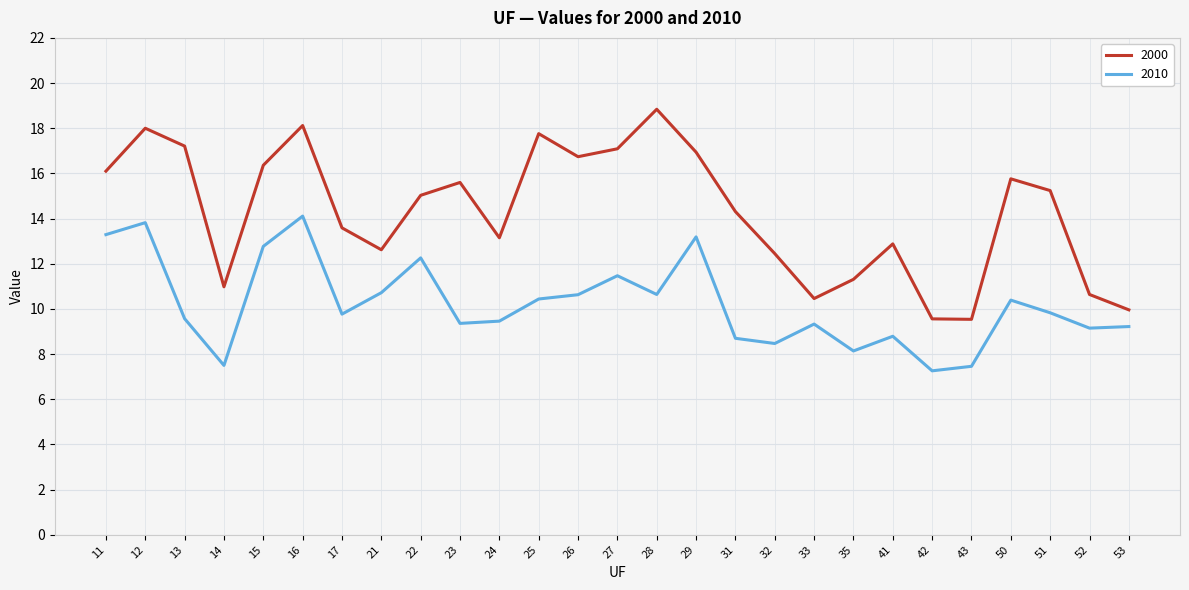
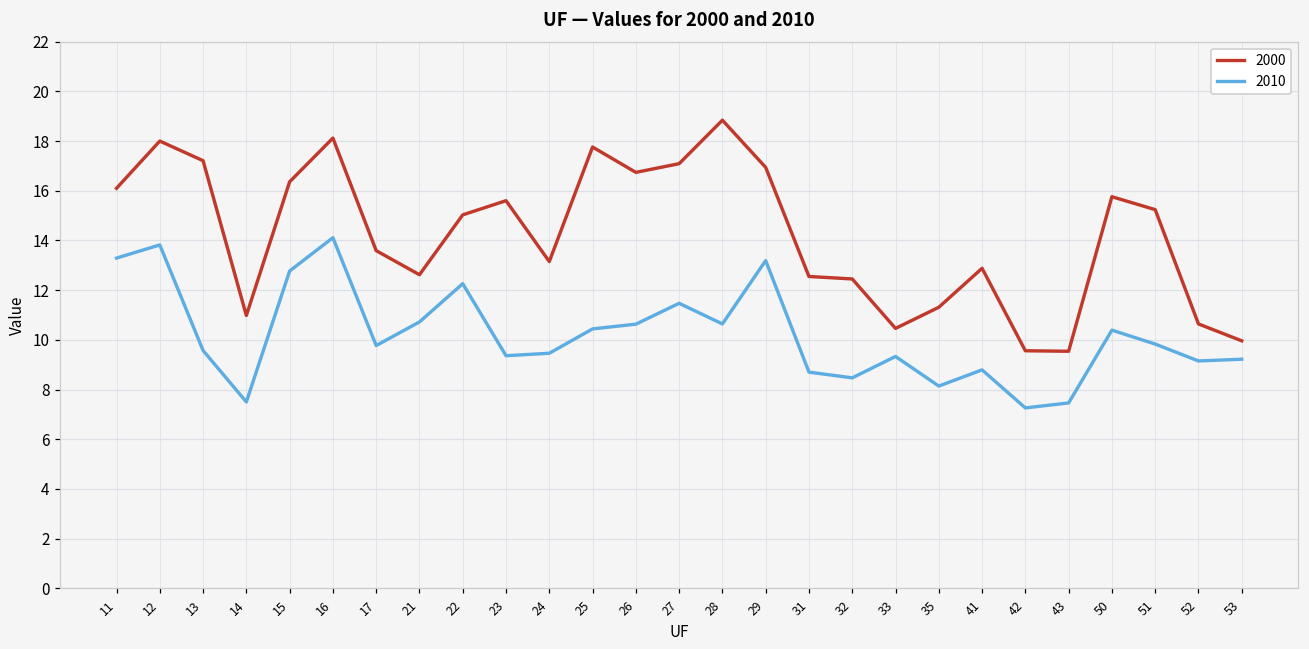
  {
    "2000": {
      "11": 16.1,
      "12": 18.0,
      "13": 17.2,
      "14": 11.0,
      "15": 16.4,
      "16": 18.1,
      "17": 13.6,
      "21": 12.6,
      "22": 15.0,
      "23": 15.6,
      "24": 13.2,
      "25": 17.8,
      "26": 16.7,
      "27": 17.1,
      "28": 18.8,
      "29": 16.9,
-     "31": 14.3,
+     "31": 12.6,
      "32": 12.5,
      "33": 10.5,
      "35": 11.3,
      "41": 12.9,
      "42": 9.6,
      "43": 9.5,
      "50": 15.8,
      "51": 15.2,
      "52": 10.6,
      "53": 10.0
    },
    "2010": {
      "11": 13.3,
      "12": 13.8,
      "13": 9.6,
      "14": 7.5,
      "15": 12.8,
      "16": 14.1,
      "17": 9.8,
      "21": 10.7,
      "22": 12.3,
      "23": 9.4,
      "24": 9.5,
      "25": 10.4,
      "26": 10.6,
      "27": 11.5,
      "28": 10.6,
      "29": 13.2,
      "31": 8.7,
      "32": 8.5,
      "33": 9.3,
      "35": 8.1,
      "41": 8.8,
      "42": 7.3,
      "43": 7.5,
      "50": 10.4,
      "51": 9.8,
      "52": 9.2,
      "53": 9.2
    }
  }
